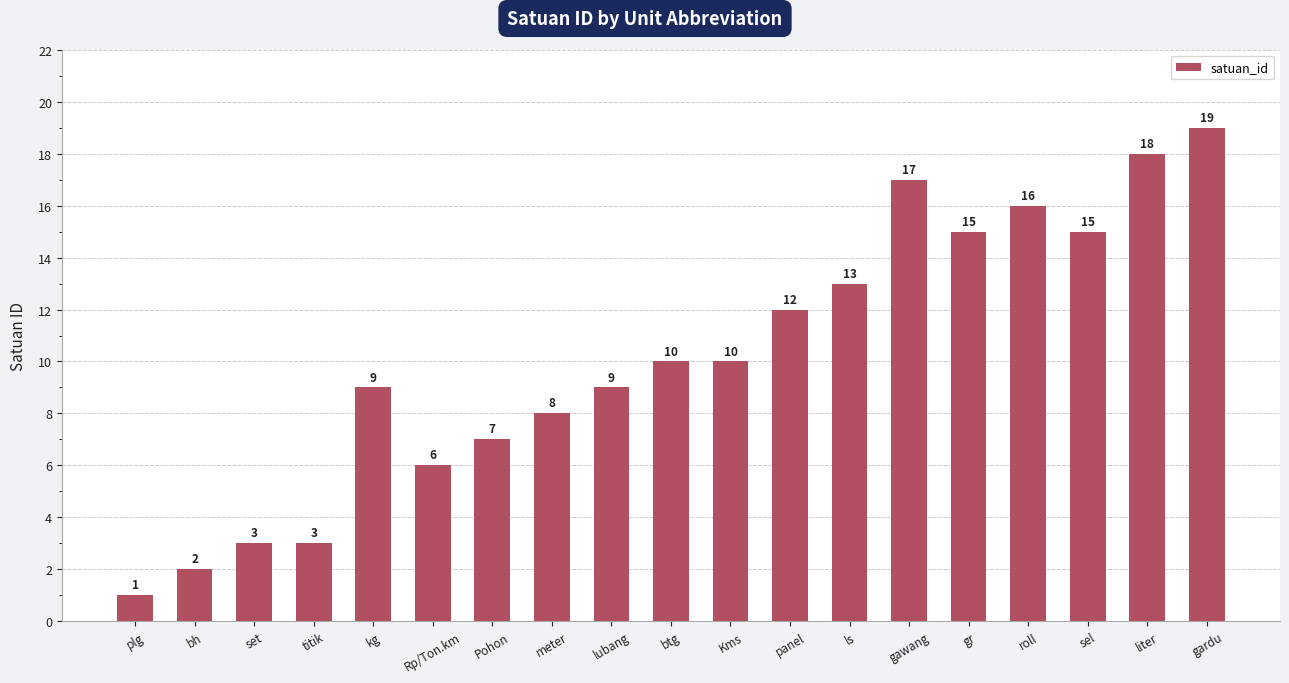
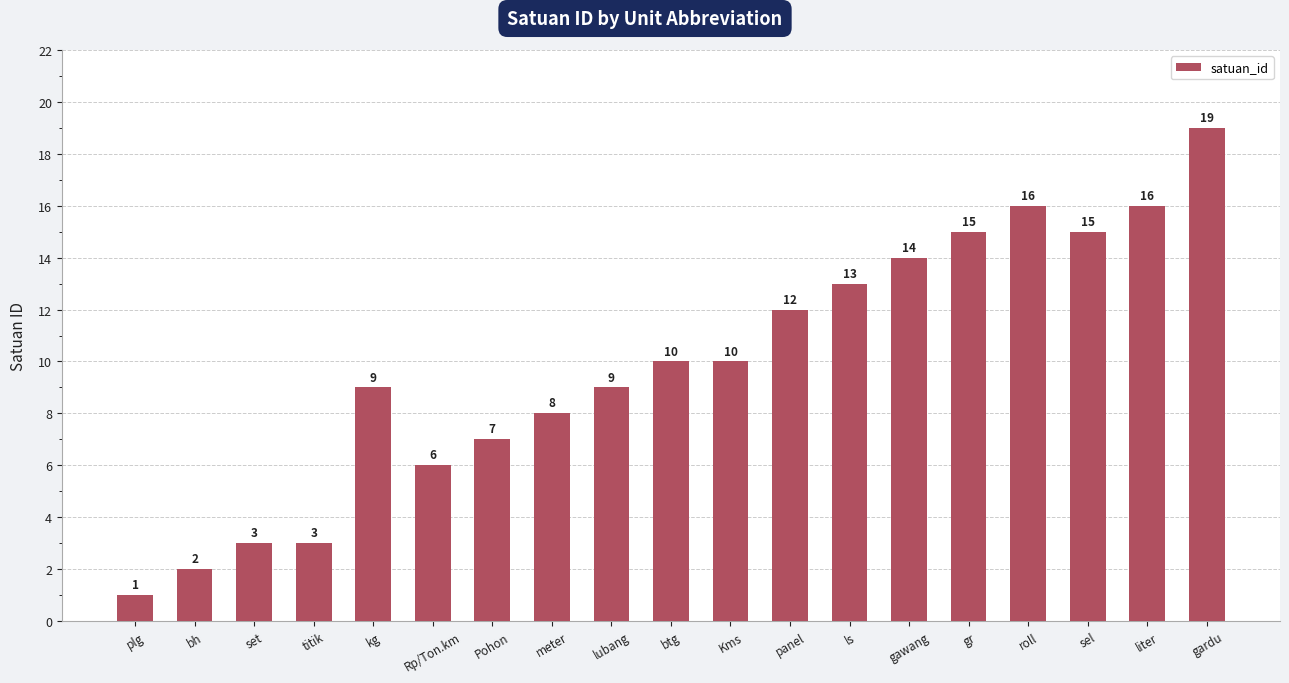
  {
    "plg": 1,
    "bh": 2,
    "set": 3,
    "titik": 3,
    "kg": 9,
    "Rp/Ton.km": 6,
    "Pohon": 7,
    "meter": 8,
    "lubang": 9,
    "btg": 10,
    "Kms": 10,
    "panel": 12,
    "ls": 13,
-   "gawang": 17,
+   "gawang": 14,
    "gr": 15,
    "roll": 16,
    "sel": 15,
-   "liter": 18,
+   "liter": 16,
    "gardu": 19
  }
